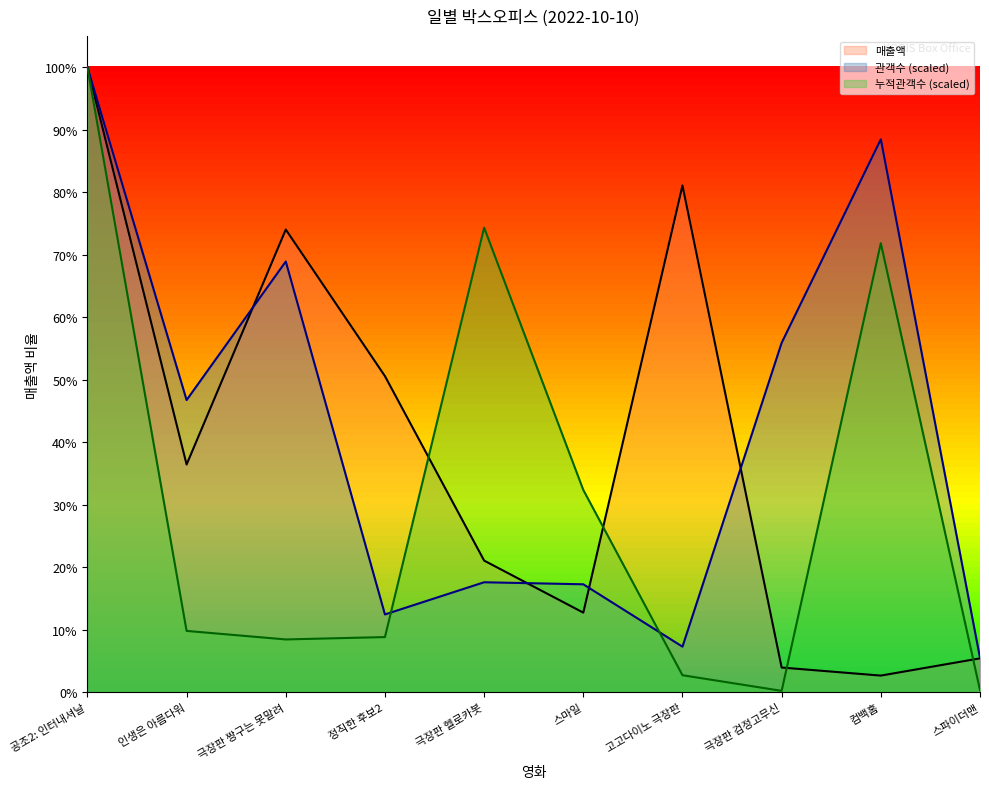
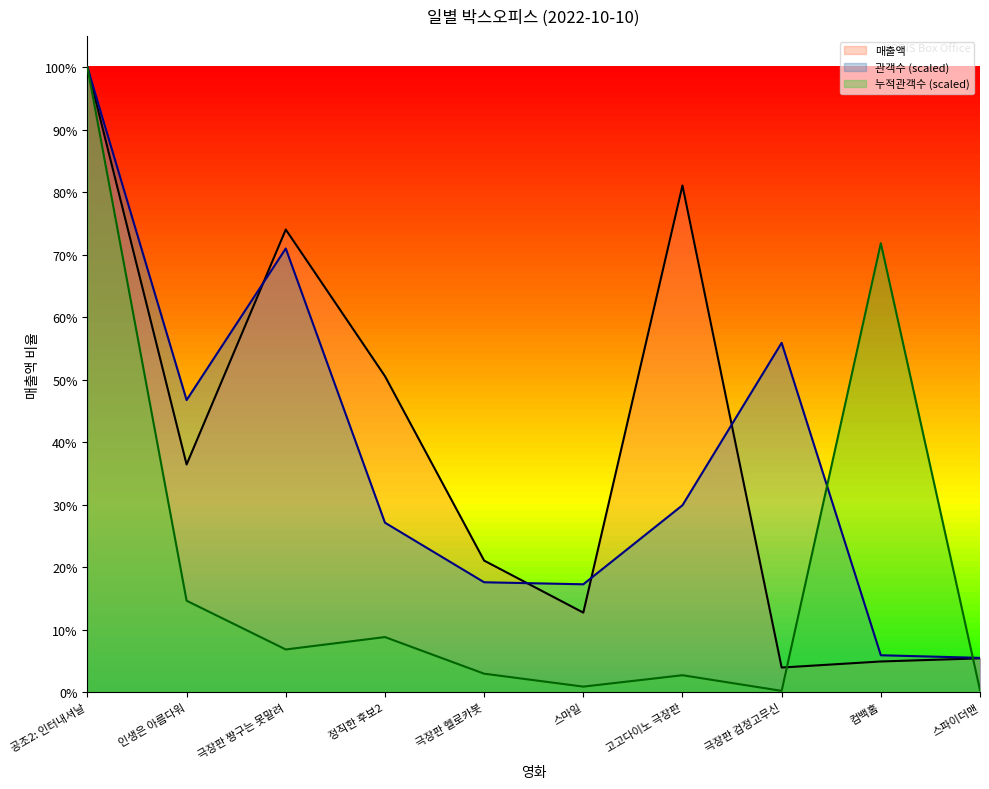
  {
    "매출액": {
      "인생은 아름다워": "36%",
      "극장판 짱구는 못말려": "74%",
      "정직한 후보2": "51%",
      "극장판 헬로카봇": "21%",
      "스마일": "13%",
      "고고다이노 극장판": "81%",
      "극장판 검정고무신": "4%",
-     "컴백홈": "3%"
+     "컴백홈": "5%"
    },
    "관객수 (scaled)": {
      "인생은 아름다워": "47%",
-     "극장판 짱구는 못말려": "69%",
-     "정직한 후보2": "12%",
+     "극장판 짱구는 못말려": "71%",
+     "정직한 후보2": "27%",
      "극장판 헬로카봇": "18%",
      "스마일": "17%",
-     "고고다이노 극장판": "7%",
+     "고고다이노 극장판": "30%",
      "극장판 검정고무신": "56%",
-     "컴백홈": "88%"
+     "컴백홈": "6%"
    },
    "누적관객수 (scaled)": {
-     "인생은 아름다워": "10%",
-     "극장판 짱구는 못말려": "8%",
+     "인생은 아름다워": "15%",
+     "극장판 짱구는 못말려": "7%",
      "정직한 후보2": "9%",
-     "극장판 헬로카봇": "74%",
-     "스마일": "32%",
+     "극장판 헬로카봇": "3%",
+     "스마일": "1%",
      "고고다이노 극장판": "3%",
      "극장판 검정고무신": "0%",
      "컴백홈": "72%",
      "스파이더맨": "0%"
    }
  }
